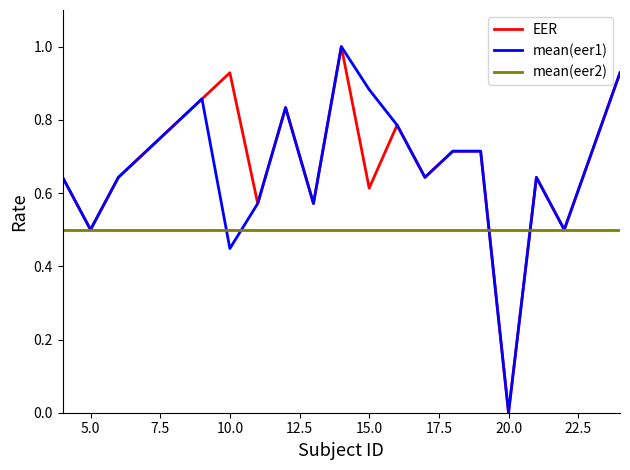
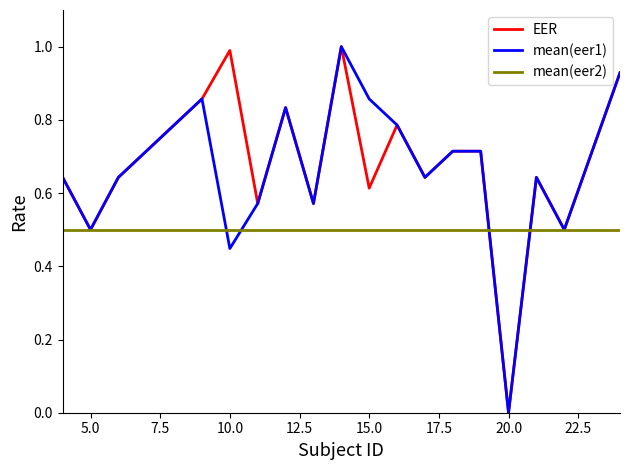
  {
    "EER": {
-     "10.0": 0.93,
+     "10.0": 0.99,
      "15.0": 0.61
    },
    "mean(eer1)": {
      "10.0": 0.45,
-     "15.0": 0.88
+     "15.0": 0.86
    },
    "mean(eer2)": {
      "10.0": 0.50,
      "15.0": 0.50,
      "20.0": 0.50
    }
  }
